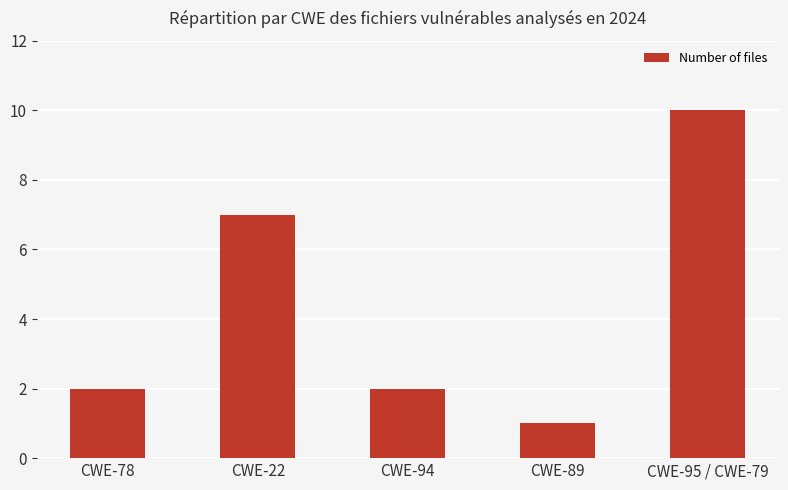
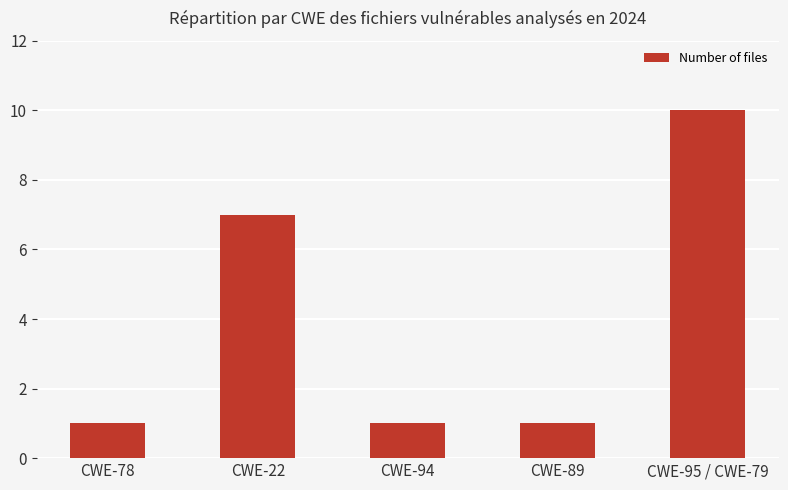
  {
-   "CWE-78": 2,
+   "CWE-78": 1,
    "CWE-22": 7,
-   "CWE-94": 2,
+   "CWE-94": 1,
    "CWE-89": 1,
    "CWE-95 / CWE-79": 10
  }
